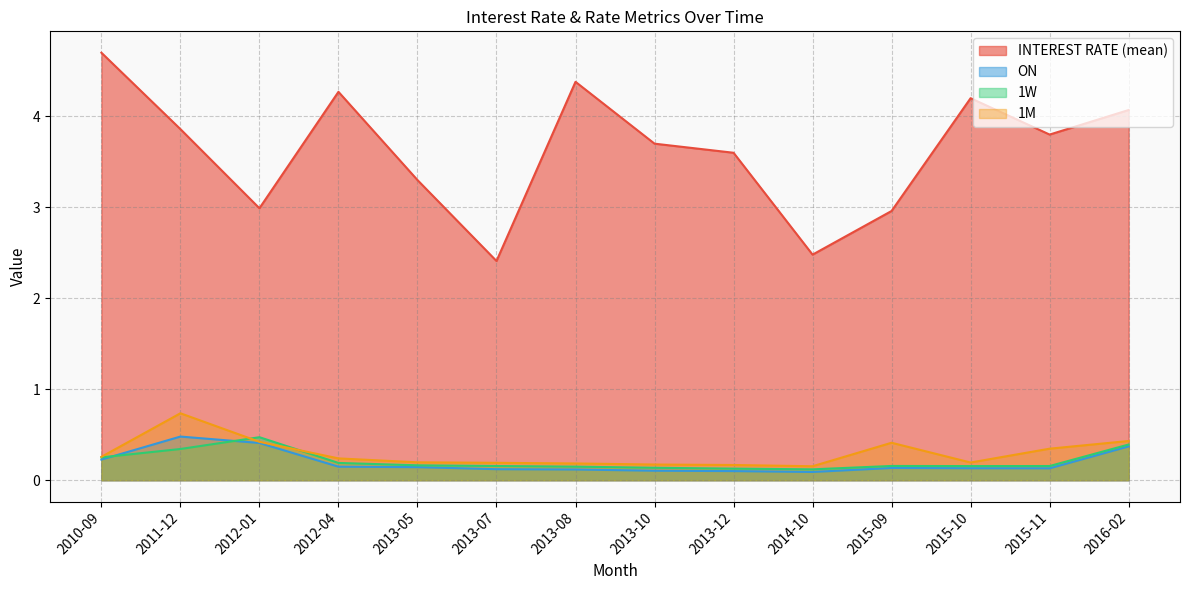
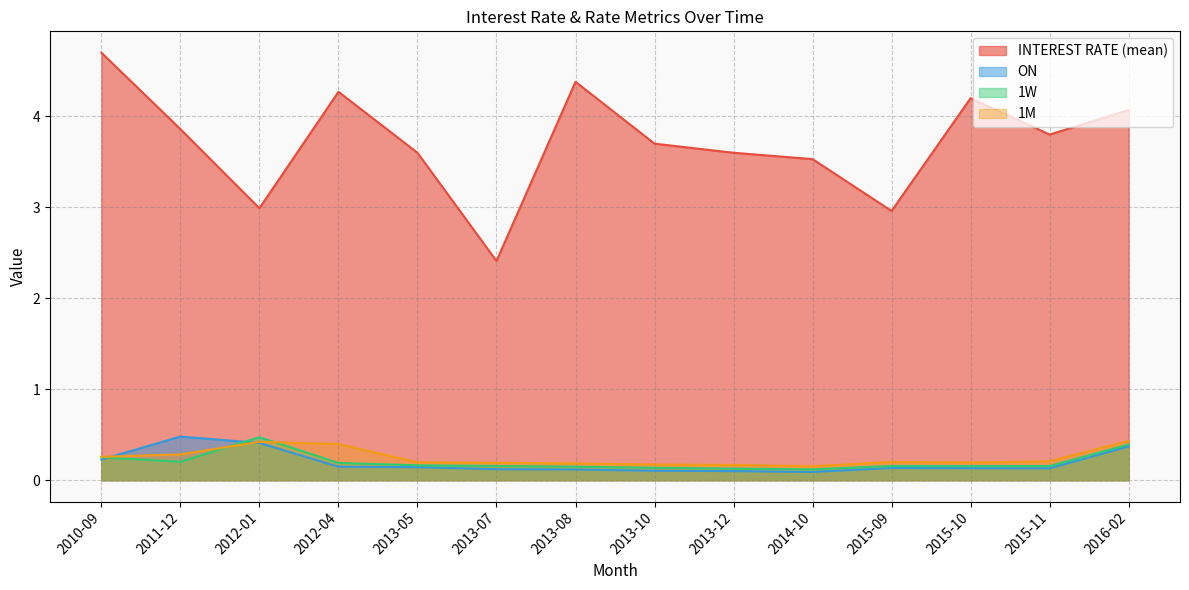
  {
    "INTEREST RATE (mean)": {
      "2010-09": 4.7,
      "2011-12": 3.9,
      "2012-01": 3.0,
      "2012-04": 4.3,
-     "2013-05": 3.3,
+     "2013-05": 3.6,
      "2013-07": 2.4,
      "2013-08": 4.4,
      "2013-10": 3.7,
      "2013-12": 3.6,
-     "2014-10": 2.5,
+     "2014-10": 3.5,
      "2015-09": 3.0,
      "2015-10": 4.2,
      "2015-11": 3.8
    },
    "ON": {
      "2011-12": 0.5,
      "2012-04": 0.1,
      "2013-07": 0.1,
      "2013-08": 0.1,
      "2013-10": 0.1,
      "2014-10": 0.1
    },
    "1W": {
-     "2011-12": 0.3,
+     "2011-12": 0.2,
      "2012-01": 0.5,
      "2012-04": 0.2,
      "2013-07": 0.2,
      "2013-08": 0.1,
      "2013-10": 0.1,
      "2014-10": 0.1
    },
    "1M": {
-     "2011-12": 0.7,
-     "2012-04": 0.2,
+     "2011-12": 0.3,
+     "2012-04": 0.4,
      "2013-05": 0.2,
      "2013-07": 0.2,
      "2013-08": 0.2,
      "2013-10": 0.2,
      "2013-12": 0.2,
      "2014-10": 0.2,
-     "2015-09": 0.4,
+     "2015-09": 0.2,
      "2015-10": 0.2,
-     "2015-11": 0.3,
+     "2015-11": 0.2,
      "2016-02": 0.4
    }
  }
